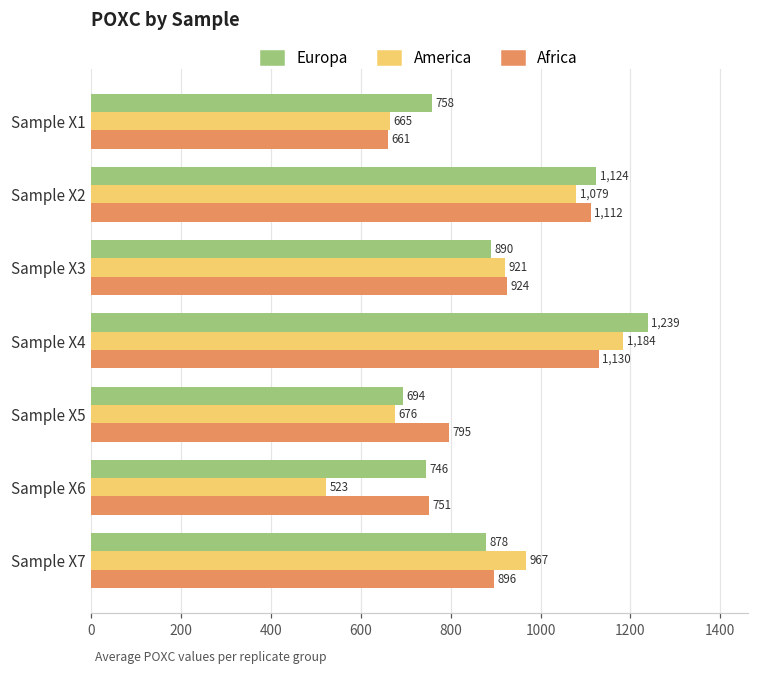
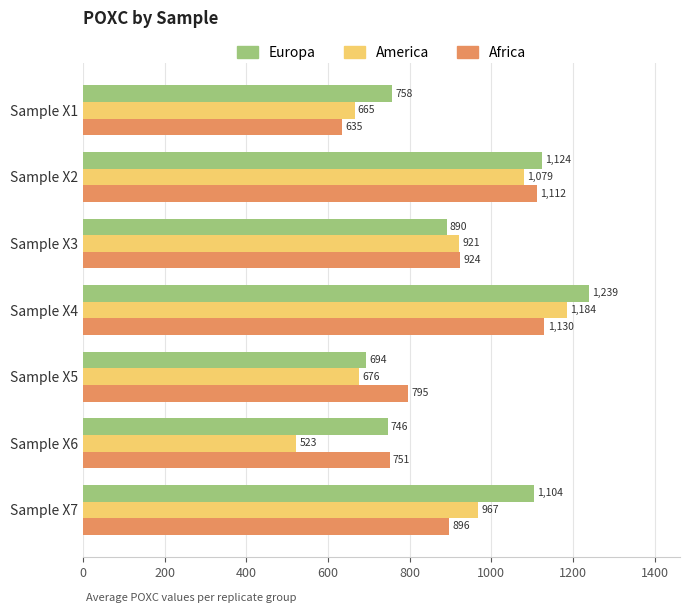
  {
    "Europa": {
      "Sample X1": "758",
      "Sample X2": "1,124",
      "Sample X3": "890",
      "Sample X4": "1,239",
      "Sample X5": "694",
      "Sample X6": "746",
-     "Sample X7": "878"
+     "Sample X7": "1,104"
    },
    "America": {
      "Sample X1": "665",
      "Sample X2": "1,079",
      "Sample X3": "921",
      "Sample X4": "1,184",
      "Sample X5": "676",
      "Sample X6": "523",
      "Sample X7": "967"
    },
    "Africa": {
-     "Sample X1": "661",
+     "Sample X1": "635",
      "Sample X2": "1,112",
      "Sample X3": "924",
      "Sample X4": "1,130",
      "Sample X5": "795",
      "Sample X6": "751",
      "Sample X7": "896"
    }
  }
